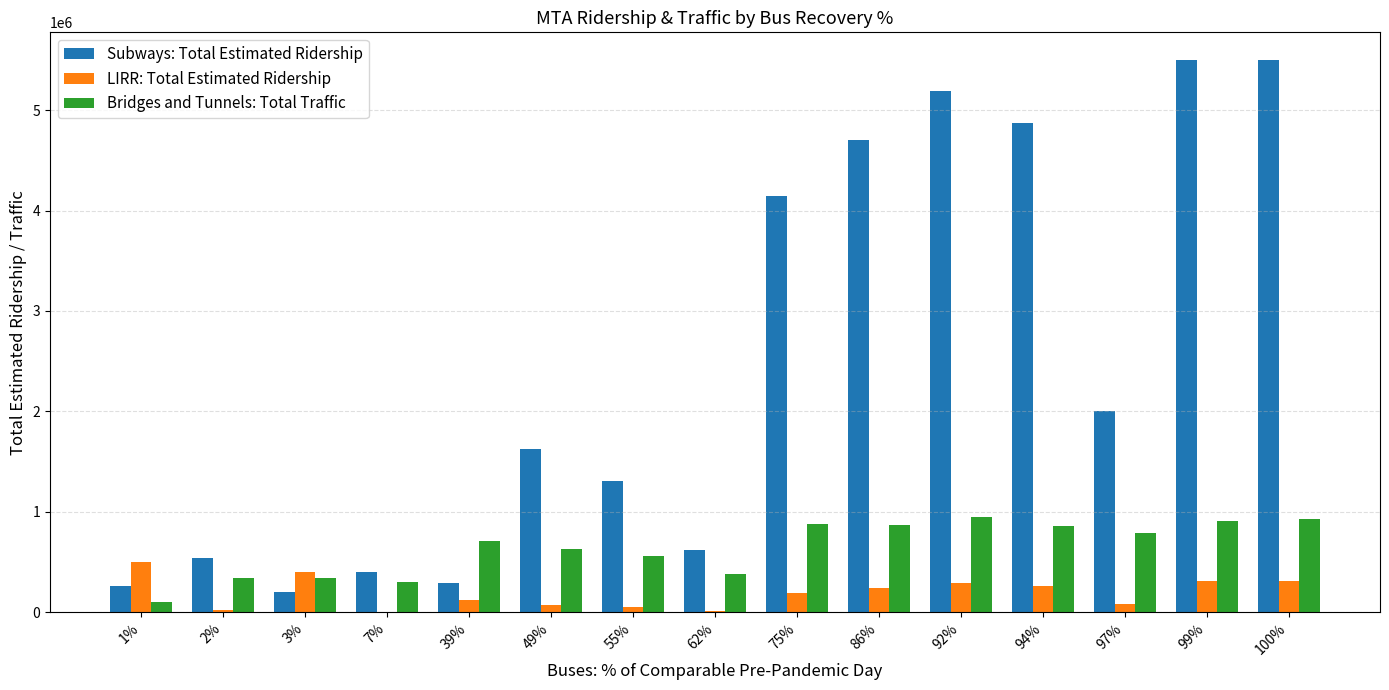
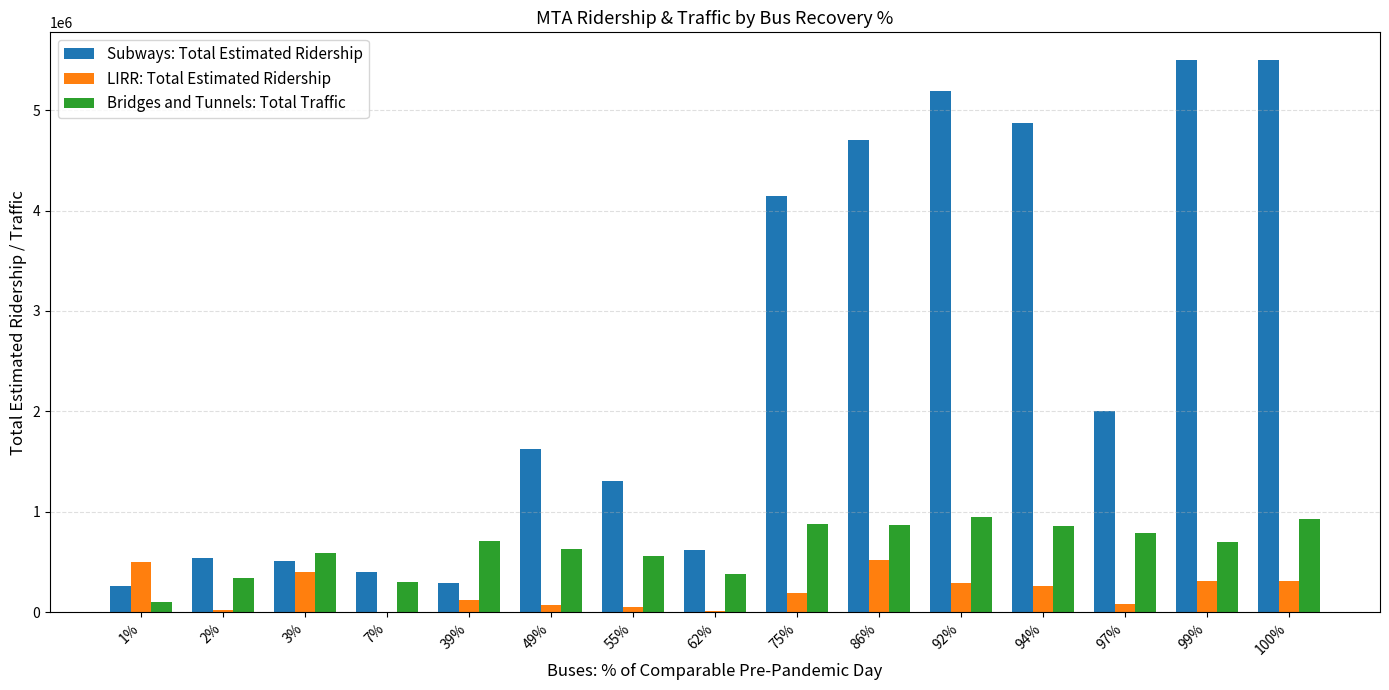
  {
    "Subways: Total Estimated Ridership": {
      "1%": 260000,
      "2%": 550000,
-     "3%": 210000,
+     "3%": 510000,
      "7%": 400000,
      "39%": 290000,
      "49%": 1630000,
      "55%": 1310000,
      "62%": 620000,
      "75%": 4150000,
      "86%": 4700000,
      "92%": 5190000,
      "94%": 4870000,
      "97%": 2010000,
      "99%": 5500000,
      "100%": 5500000
    },
    "LIRR: Total Estimated Ridership": {
      "1%": 500000,
      "3%": 400000,
      "39%": 120000,
      "49%": 70000,
      "55%": 50000,
      "75%": 200000,
-     "86%": 250000,
+     "86%": 520000,
      "92%": 290000,
      "94%": 260000,
      "97%": 90000,
      "99%": 310000,
      "100%": 310000
    },
    "Bridges and Tunnels: Total Traffic": {
      "1%": 100000,
      "2%": 340000,
-     "3%": 340000,
+     "3%": 590000,
      "7%": 300000,
      "39%": 710000,
      "49%": 630000,
      "55%": 560000,
      "62%": 380000,
      "75%": 880000,
      "86%": 870000,
      "92%": 950000,
      "94%": 860000,
      "97%": 790000,
-     "99%": 910000,
+     "99%": 700000,
      "100%": 930000
    }
  }
